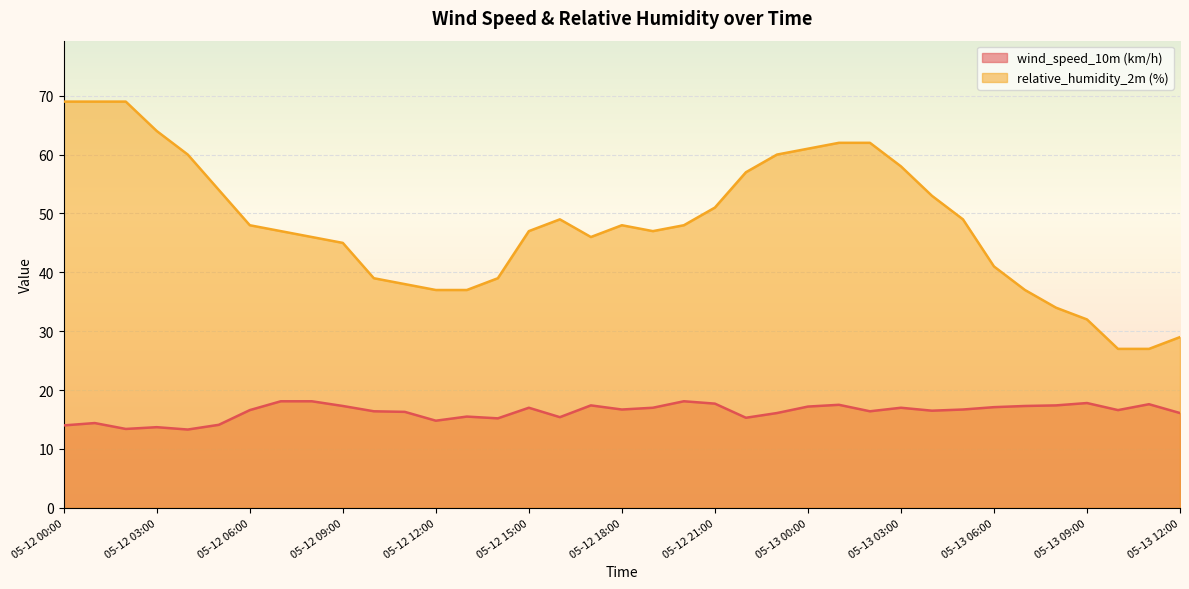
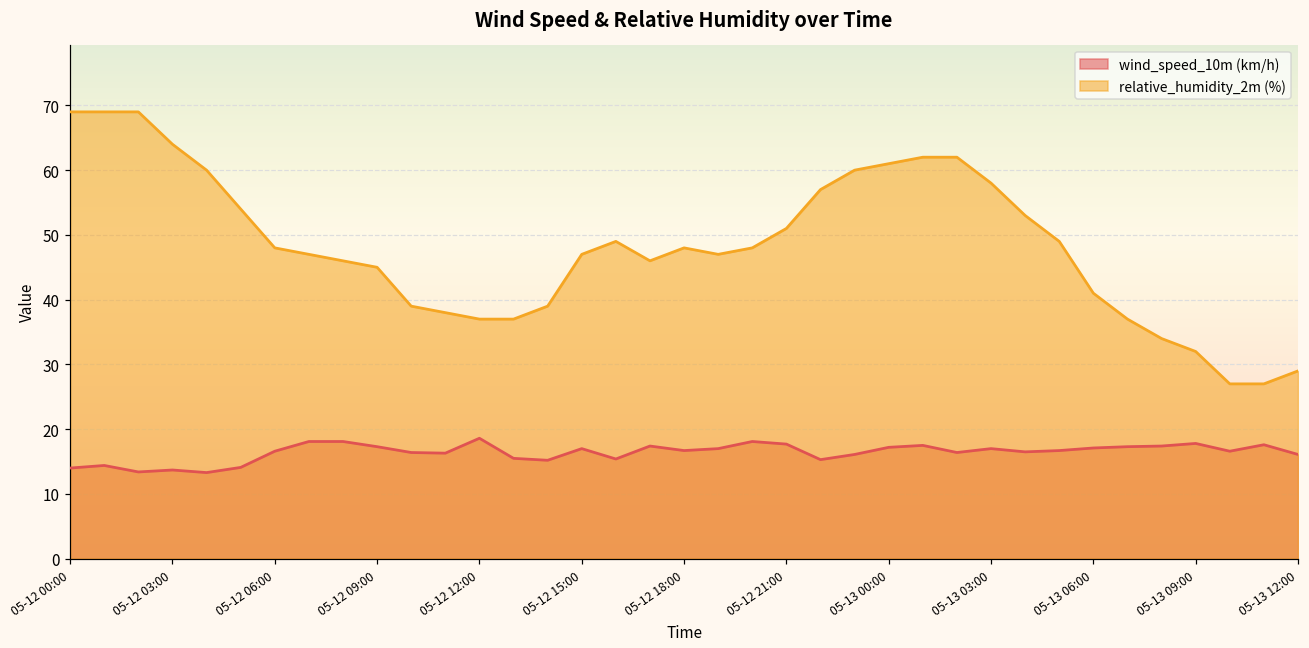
  {
    "wind_speed_10m (km/h)": {
      "05-12 00:00": 14,
      "05-12 03:00": 14,
      "05-12 06:00": 17,
      "05-12 09:00": 17,
-     "05-12 12:00": 15,
+     "05-12 12:00": 19,
      "05-12 15:00": 17,
      "05-12 18:00": 17,
      "05-12 21:00": 18,
      "05-13 00:00": 17,
      "05-13 03:00": 17,
      "05-13 06:00": 17,
      "05-13 09:00": 18,
      "05-13 12:00": 16
    },
    "relative_humidity_2m (%)": {
      "05-12 00:00": 69,
      "05-12 03:00": 64,
      "05-12 06:00": 48,
      "05-12 09:00": 45,
      "05-12 12:00": 37,
      "05-12 15:00": 47,
      "05-12 18:00": 48,
      "05-12 21:00": 51,
      "05-13 00:00": 61,
      "05-13 03:00": 58,
      "05-13 06:00": 41,
      "05-13 09:00": 32,
      "05-13 12:00": 29
    }
  }
